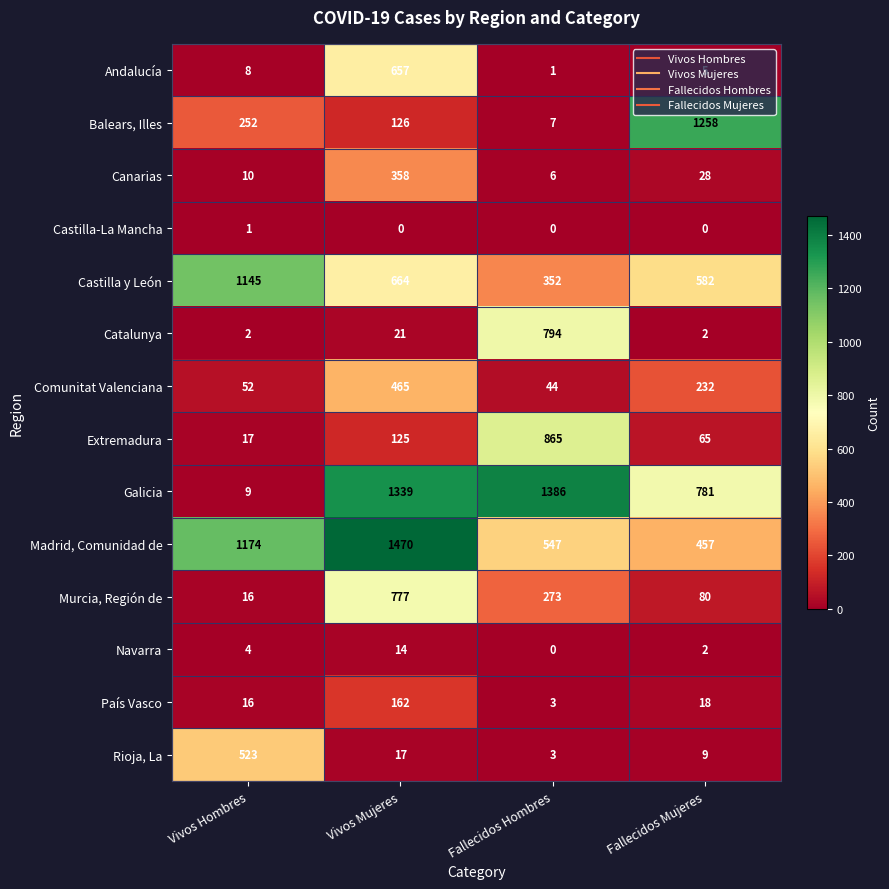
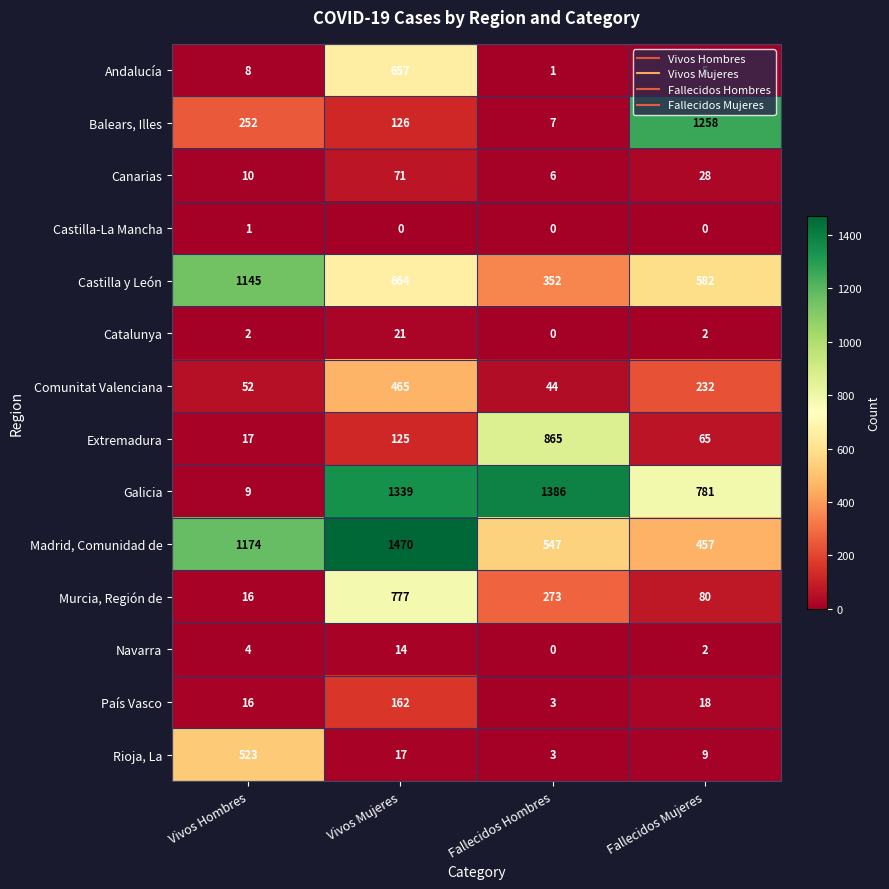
  {
    "Andalucía": {
      "Vivos Hombres": 8,
      "Vivos Mujeres": 657,
      "Fallecidos Hombres": 1
    },
    "Balears, Illes": {
      "Vivos Hombres": 252,
      "Vivos Mujeres": 126,
      "Fallecidos Hombres": 7,
      "Fallecidos Mujeres": 1258
    },
    "Canarias": {
      "Vivos Hombres": 10,
-     "Vivos Mujeres": 358,
+     "Vivos Mujeres": 71,
      "Fallecidos Hombres": 6,
      "Fallecidos Mujeres": 28
    },
    "Castilla-La Mancha": {
      "Vivos Hombres": 1,
      "Vivos Mujeres": 0,
      "Fallecidos Hombres": 0,
      "Fallecidos Mujeres": 0
    },
    "Castilla y León": {
      "Vivos Hombres": 1145,
      "Vivos Mujeres": 664,
      "Fallecidos Hombres": 352,
      "Fallecidos Mujeres": 582
    },
    "Catalunya": {
      "Vivos Hombres": 2,
      "Vivos Mujeres": 21,
-     "Fallecidos Hombres": 794,
+     "Fallecidos Hombres": 0,
      "Fallecidos Mujeres": 2
    },
    "Comunitat Valenciana": {
      "Vivos Hombres": 52,
      "Vivos Mujeres": 465,
      "Fallecidos Hombres": 44,
      "Fallecidos Mujeres": 232
    },
    "Extremadura": {
      "Vivos Hombres": 17,
      "Vivos Mujeres": 125,
      "Fallecidos Hombres": 865,
      "Fallecidos Mujeres": 65
    },
    "Galicia": {
      "Vivos Hombres": 9,
      "Vivos Mujeres": 1339,
      "Fallecidos Hombres": 1386,
      "Fallecidos Mujeres": 781
    },
    "Madrid, Comunidad de": {
      "Vivos Hombres": 1174,
      "Vivos Mujeres": 1470,
      "Fallecidos Hombres": 547,
      "Fallecidos Mujeres": 457
    },
    "Murcia, Región de": {
      "Vivos Hombres": 16,
      "Vivos Mujeres": 777,
      "Fallecidos Hombres": 273,
      "Fallecidos Mujeres": 80
    },
    "Navarra": {
      "Vivos Hombres": 4,
      "Vivos Mujeres": 14,
      "Fallecidos Hombres": 0,
      "Fallecidos Mujeres": 2
    },
    "País Vasco": {
      "Vivos Hombres": 16,
      "Vivos Mujeres": 162,
      "Fallecidos Hombres": 3,
      "Fallecidos Mujeres": 18
    },
    "Rioja, La": {
      "Vivos Hombres": 523,
      "Vivos Mujeres": 17,
      "Fallecidos Hombres": 3,
      "Fallecidos Mujeres": 9
    }
  }
